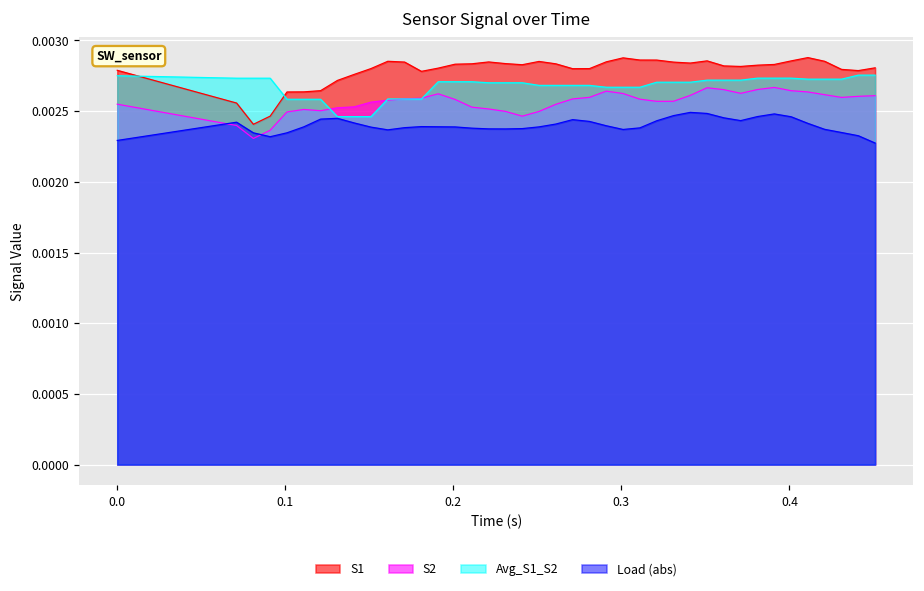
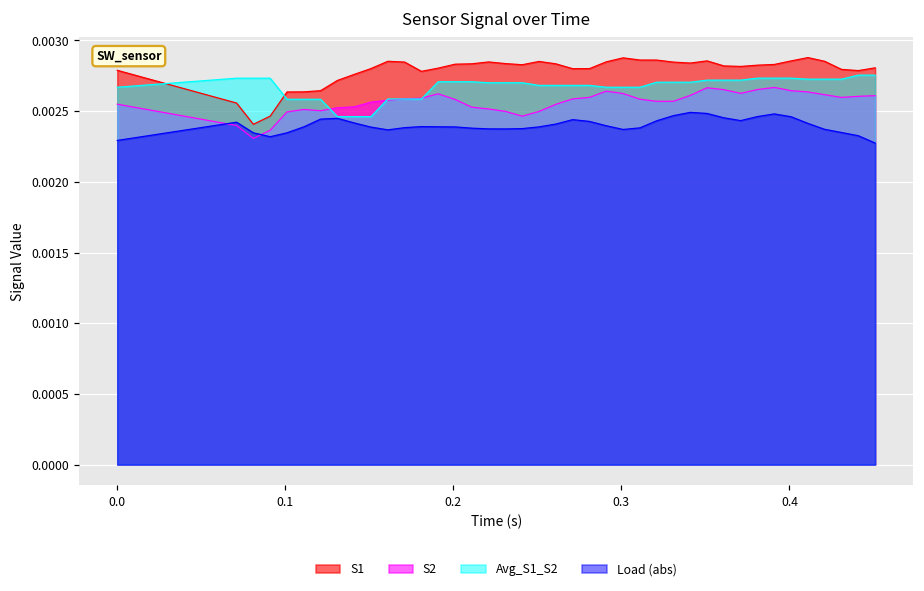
  {
    "S1": {
      "0.0": 0.00279
    },
    "S2": {
      "0.0": 0.00255
    },
    "Avg_S1_S2": {
-     "0.0": 0.00275
+     "0.0": 0.00267
    },
    "Load (abs)": {
      "0.0": 0.00229
    }
  }
